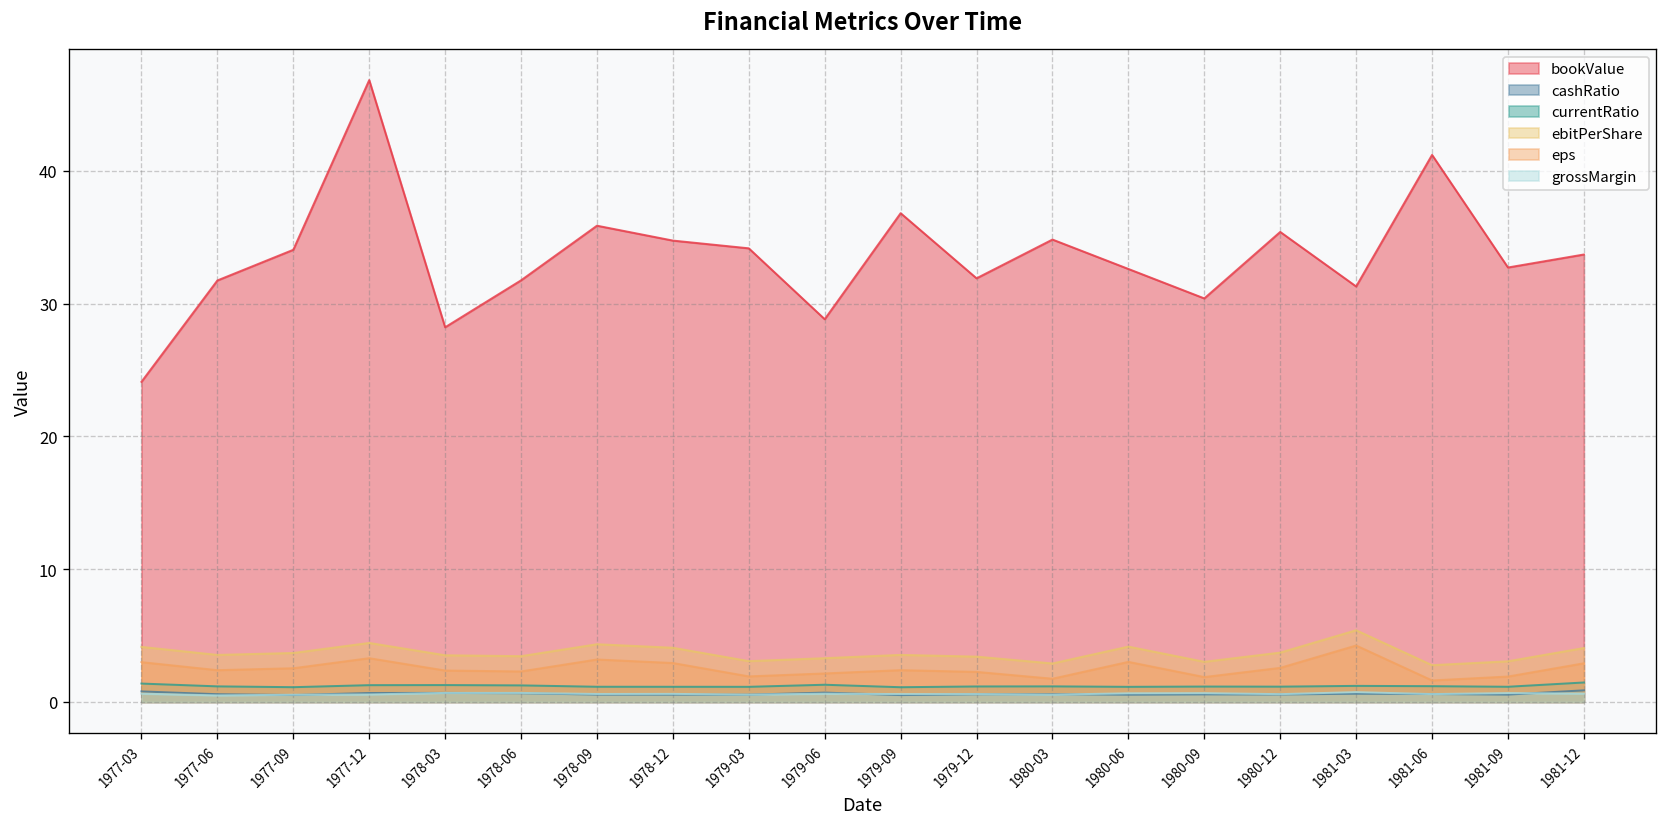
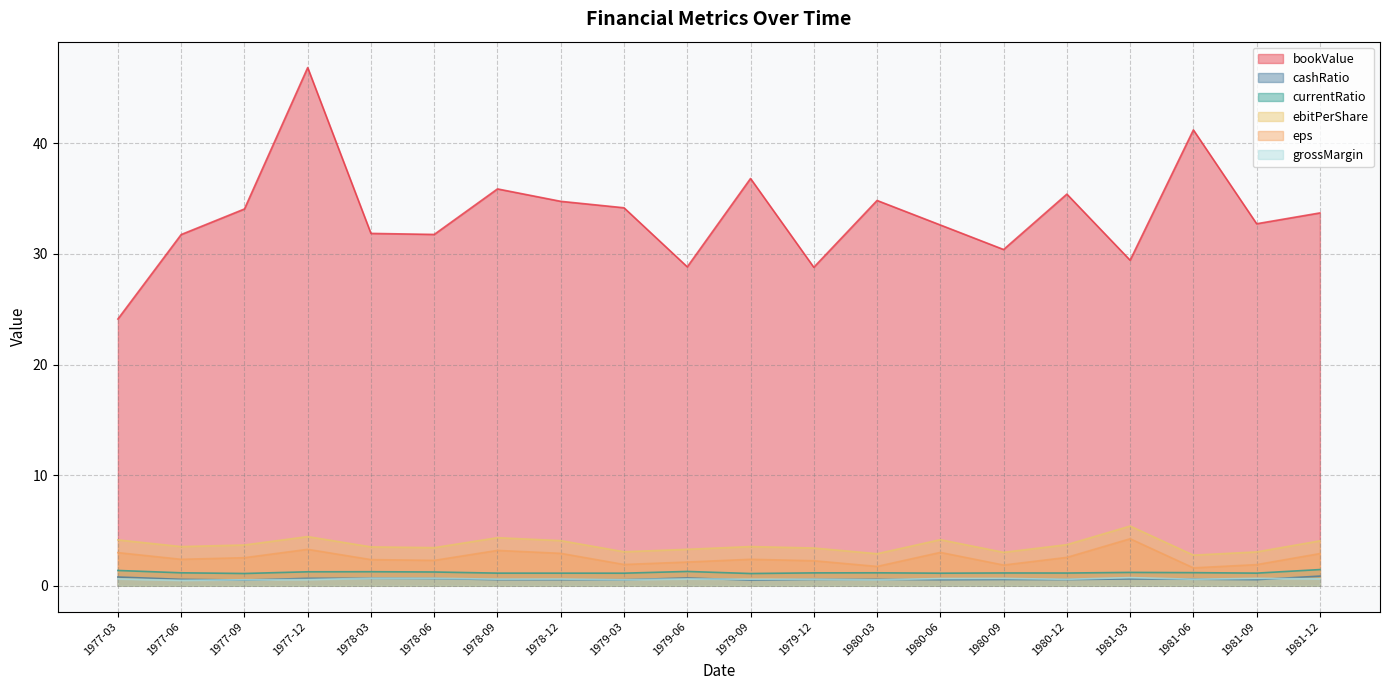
  {
    "bookValue": {
      "1977-03": 24.1,
      "1977-06": 31.7,
      "1977-09": 34.1,
      "1977-12": 46.8,
-     "1978-03": 28.2,
+     "1978-03": 31.9,
      "1978-06": 31.8,
      "1978-09": 35.9,
      "1978-12": 34.8,
      "1979-03": 34.2,
      "1979-06": 28.8,
      "1979-09": 36.8,
-     "1979-12": 31.9,
+     "1979-12": 28.8,
      "1980-03": 34.8,
      "1980-06": 32.6,
      "1980-09": 30.4,
      "1980-12": 35.4,
-     "1981-03": 31.3,
+     "1981-03": 29.4,
      "1981-06": 41.2,
      "1981-09": 32.7,
      "1981-12": 33.7
    },
    "grossMargin": {
      "1981-12": 0.6
    }
  }
